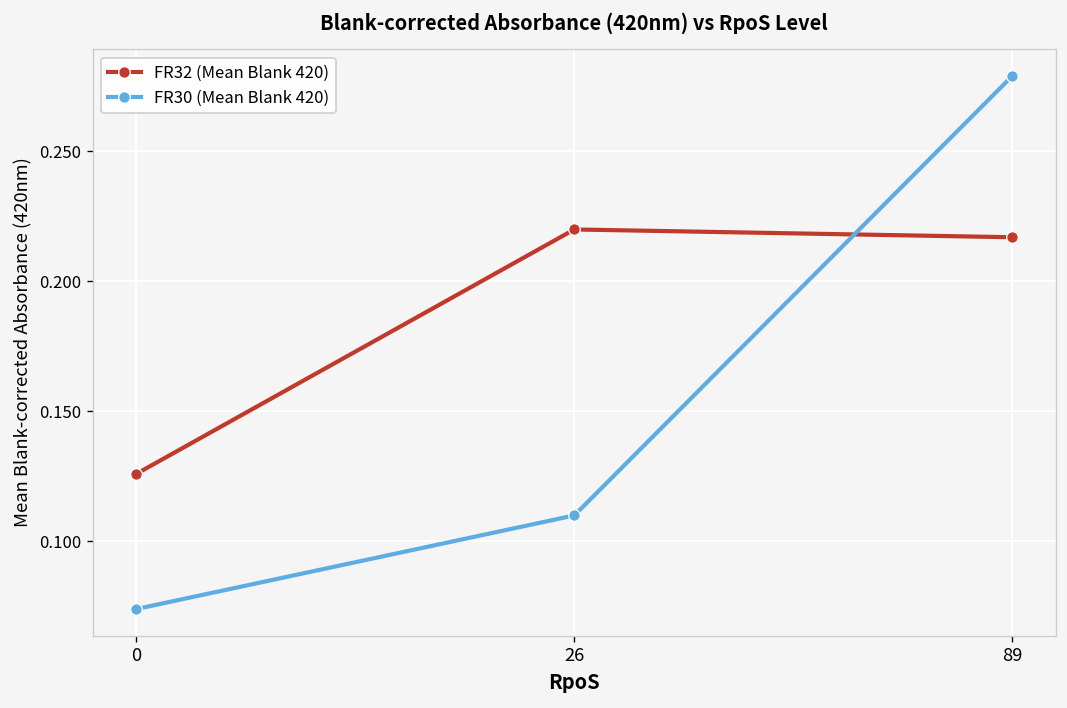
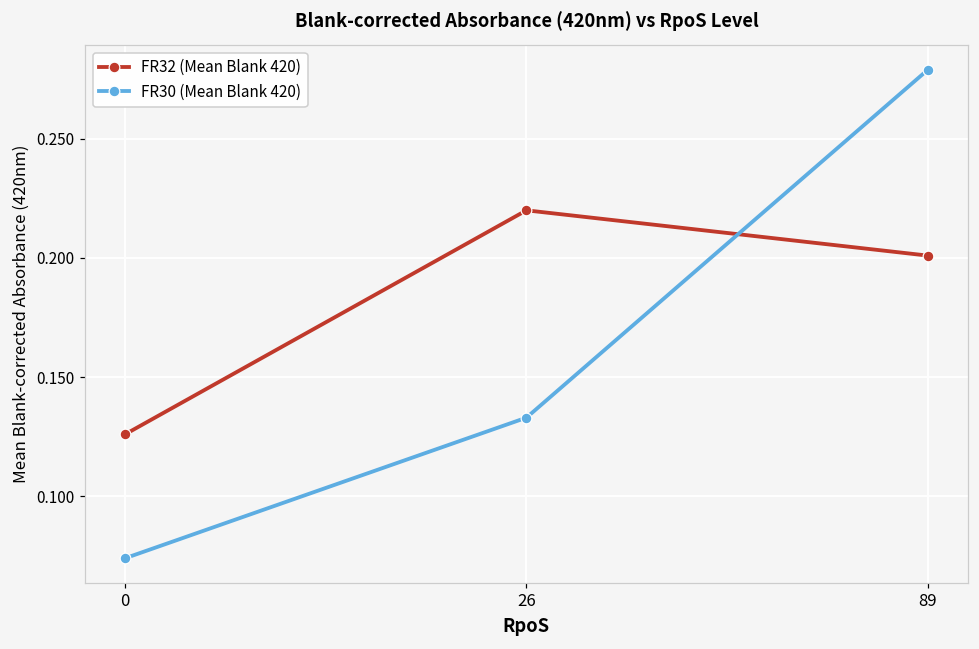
  {
    "FR32 (Mean Blank 420)": {
      "0": 0.126,
      "26": 0.220,
-     "89": 0.217
+     "89": 0.201
    },
    "FR30 (Mean Blank 420)": {
      "0": 0.074,
-     "26": 0.110,
+     "26": 0.133,
      "89": 0.279
    }
  }
